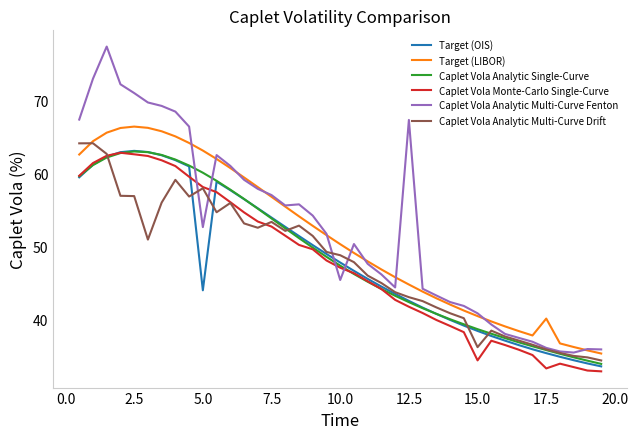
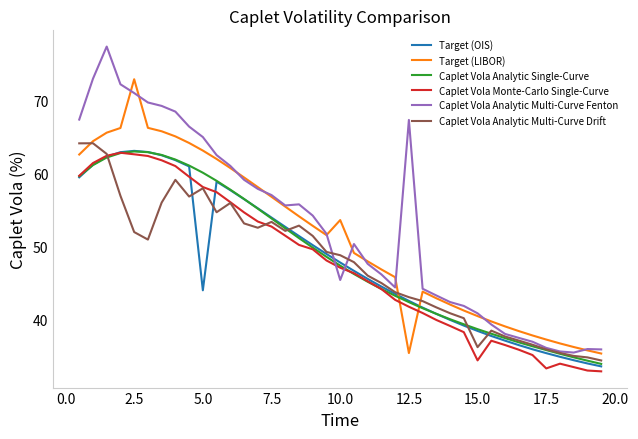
  {
    "Target (OIS)": {
      "5.0": 44,
      "10.0": 48,
      "17.5": 35
    },
    "Target (LIBOR)": {
-     "2.5": 66,
+     "2.5": 73,
      "5.0": 63,
-     "10.0": 50,
-     "12.5": 45,
+     "10.0": 54,
+     "12.5": 35,
      "15.0": 40,
-     "17.5": 40
+     "17.5": 37
    },
    "Caplet Vola Analytic Single-Curve": {
      "5.0": 60
    },
    "Caplet Vola Monte-Carlo Single-Curve": {
      "2.5": 63,
      "7.5": 53,
      "12.5": 42,
      "15.0": 34,
      "17.5": 33
    },
    "Caplet Vola Analytic Multi-Curve Fenton": {
      "2.5": 71,
-     "5.0": 53,
+     "5.0": 65,
      "10.0": 45,
      "12.5": 67,
      "15.0": 41
    },
    "Caplet Vola Analytic Multi-Curve Drift": {
-     "2.5": 57,
+     "2.5": 52,
      "7.5": 53,
      "10.0": 49,
      "12.5": 43,
      "15.0": 36
    }
  }
